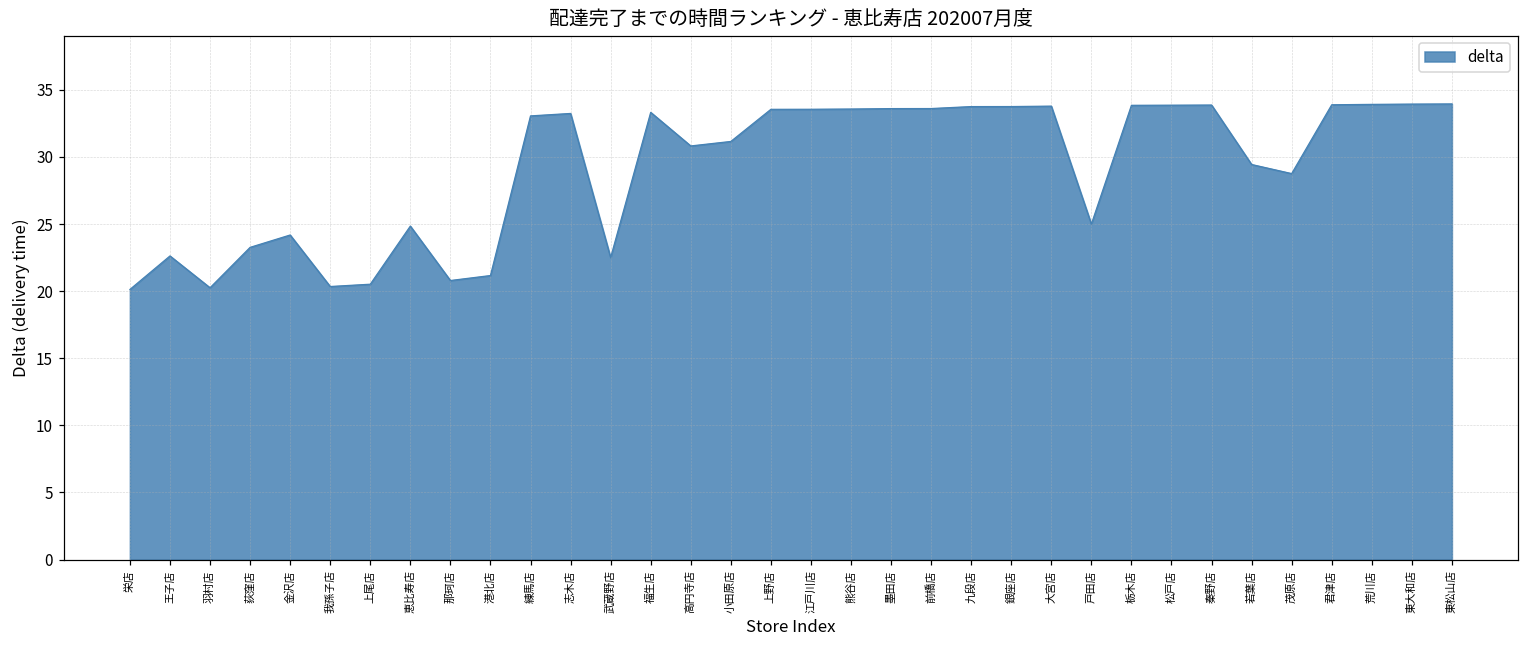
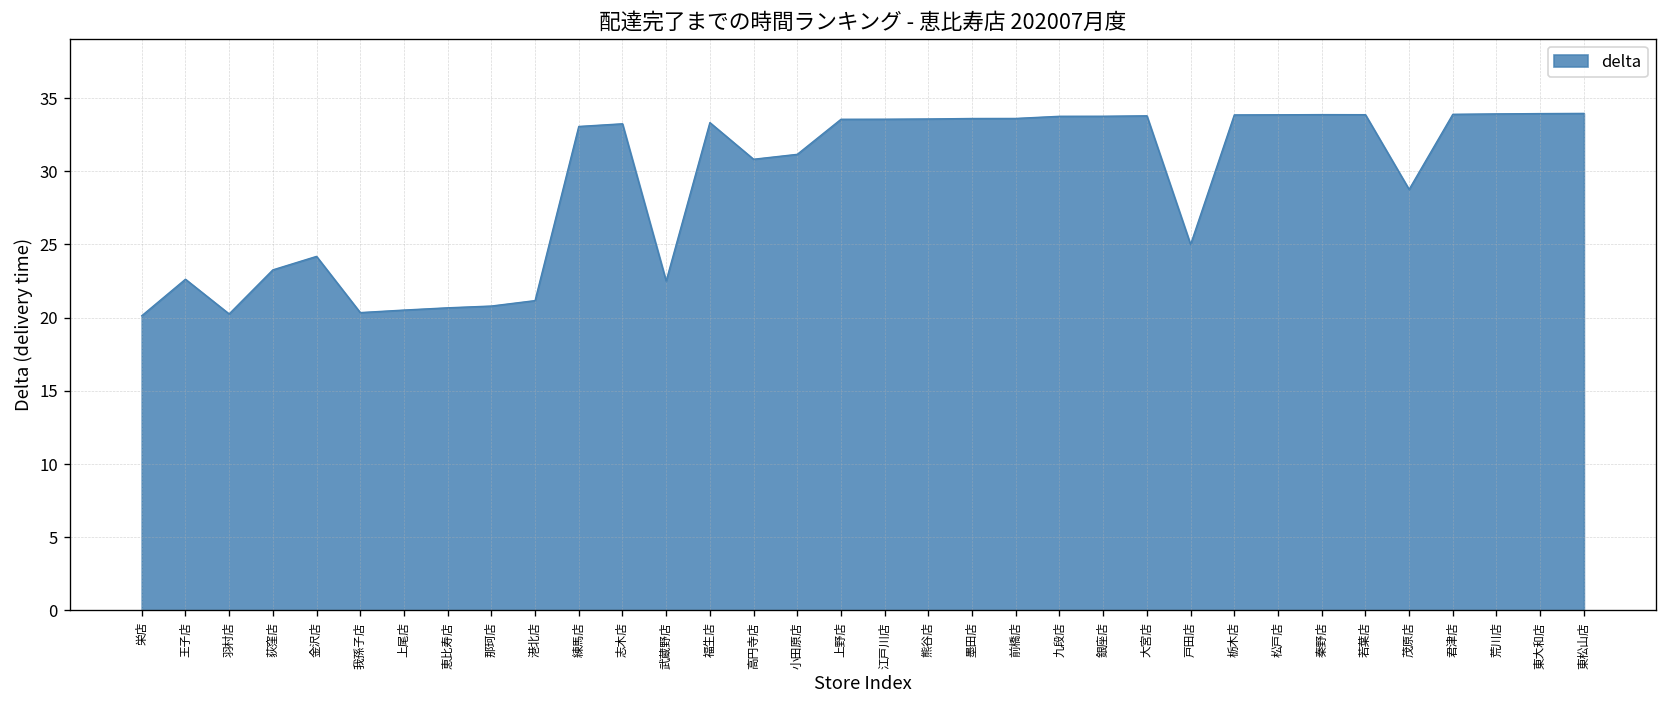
  {
    "栄店": 20.1,
    "王子店": 22.6,
    "羽村店": 20.3,
    "荻窪店": 23.3,
    "金沢店": 24.2,
    "我孫子店": 20.3,
    "上尾店": 20.5,
-   "恵比寿店": 24.8,
+   "恵比寿店": 20.7,
    "那珂店": 20.8,
    "港北店": 21.2,
    "練馬店": 33.1,
    "志木店": 33.2,
    "武蔵野店": 22.5,
    "福生店": 33.3,
    "高円寺店": 30.8,
    "小田原店": 31.2,
    "上野店": 33.5,
    "江戸川店": 33.6,
    "熊谷店": 33.6,
    "墨田店": 33.6,
    "前橋店": 33.6,
    "九段店": 33.8,
    "銀座店": 33.8,
    "大宮店": 33.8,
    "戸田店": 25.0,
    "栃木店": 33.8,
    "松戸店": 33.9,
    "秦野店": 33.9,
-   "若葉店": 29.4,
+   "若葉店": 33.9,
    "茂原店": 28.8,
    "君津店": 33.9,
    "荒川店": 33.9,
    "東大和店": 33.9,
    "東松山店": 34.0
  }
